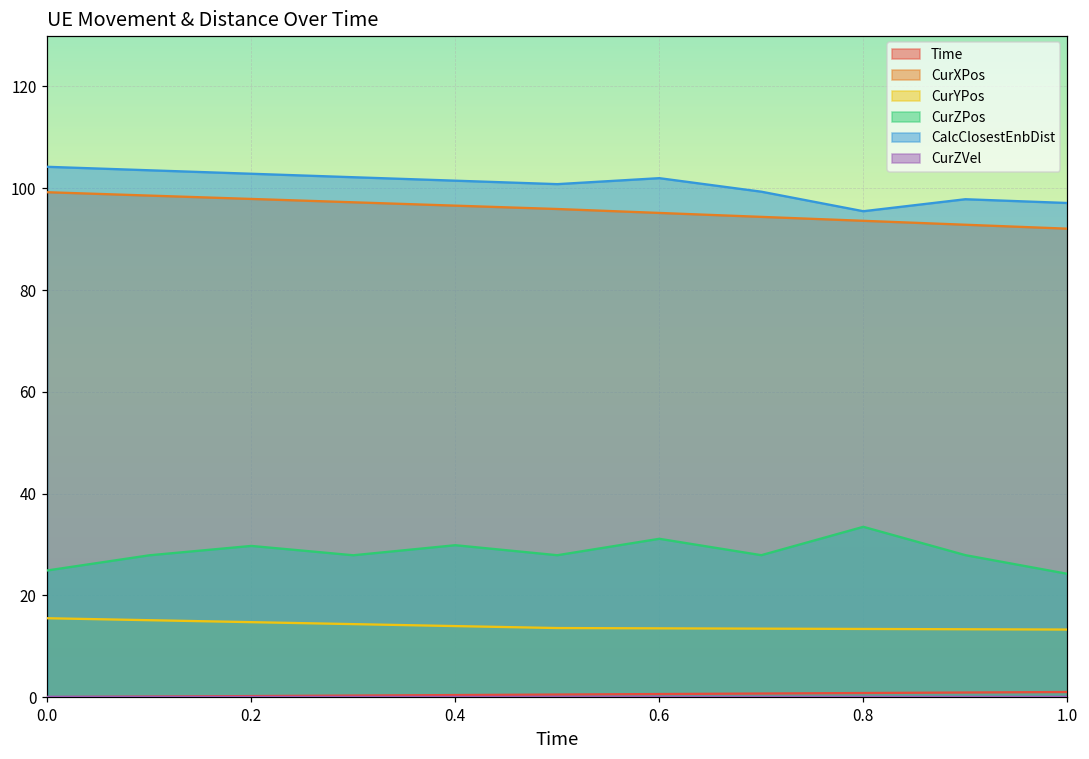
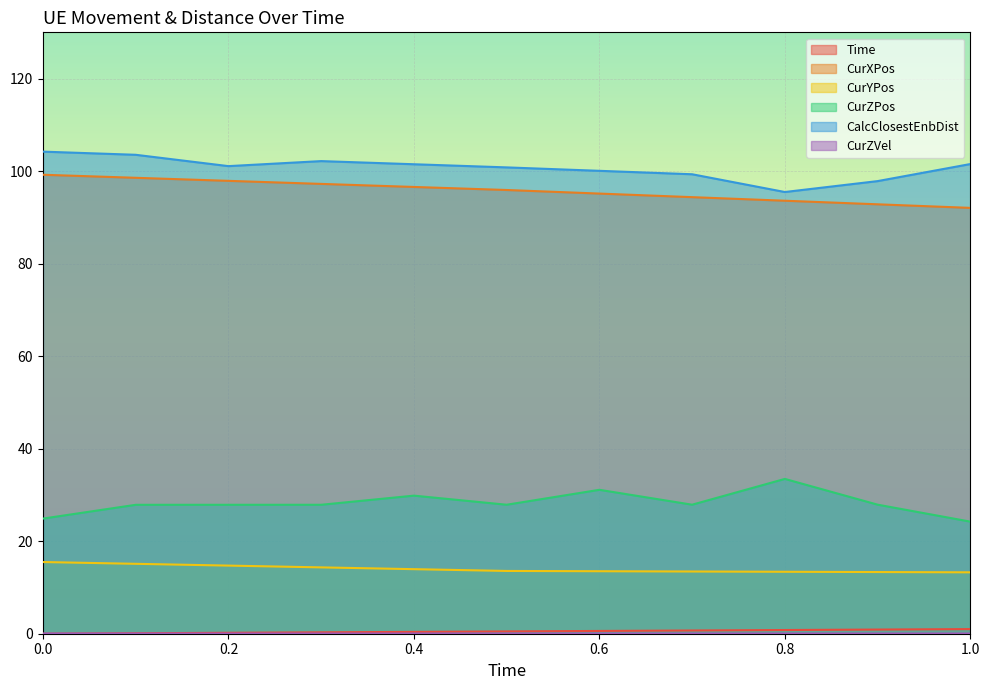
  {
    "CurZPos": {
      "0.0": 25,
-     "0.2": 30,
+     "0.2": 28,
      "0.4": 30,
      "0.6": 31,
      "0.8": 33,
      "1.0": 24
    },
    "CalcClosestEnbDist": {
      "0.0": 104,
-     "0.2": 103,
+     "0.2": 101,
      "0.4": 101,
-     "0.6": 102,
+     "0.6": 100,
      "0.8": 95,
-     "1.0": 97
+     "1.0": 102
    },
    "CurZVel": {
      "0.6": 0,
      "0.8": 0,
      "1.0": 0
    }
  }
